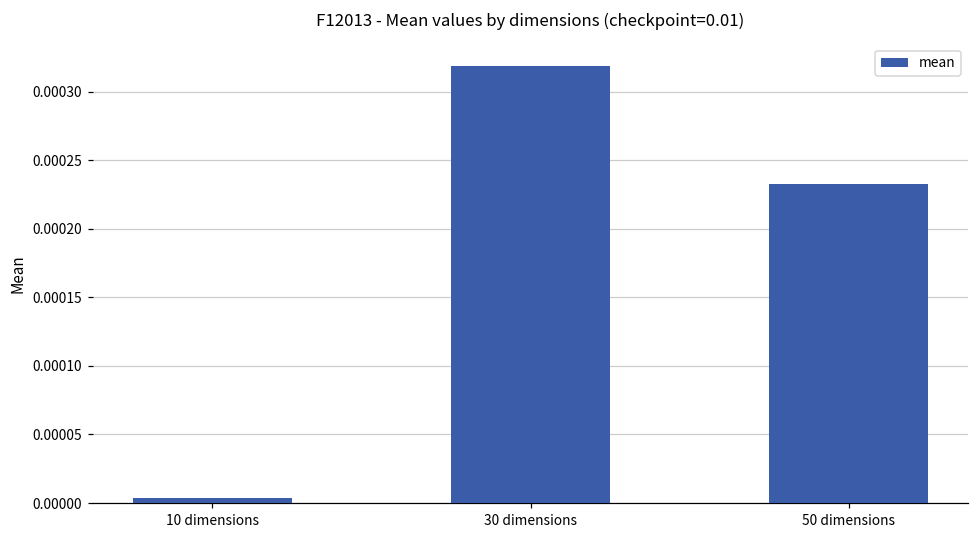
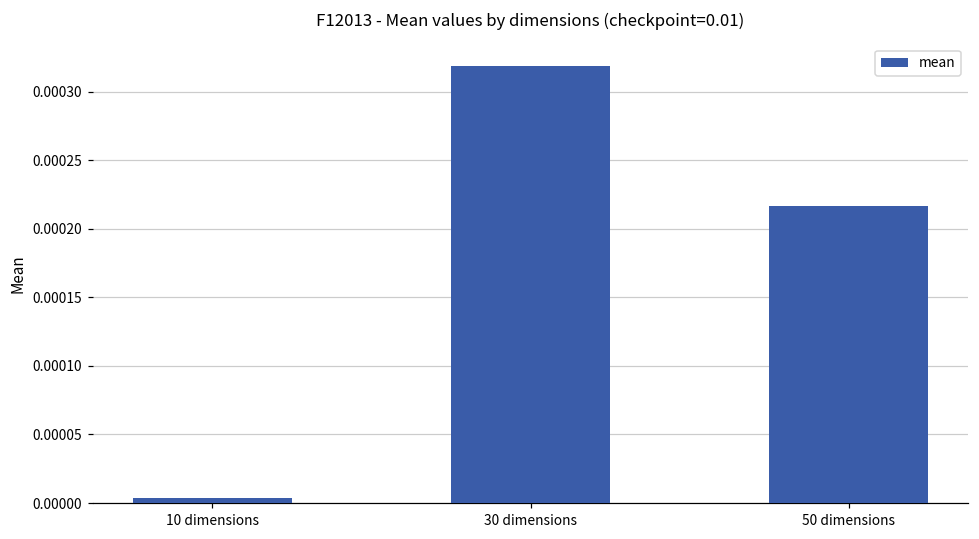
  {
    "10 dimensions": 0.000004,
    "30 dimensions": 0.000319,
-   "50 dimensions": 0.000233
+   "50 dimensions": 0.000216
  }
